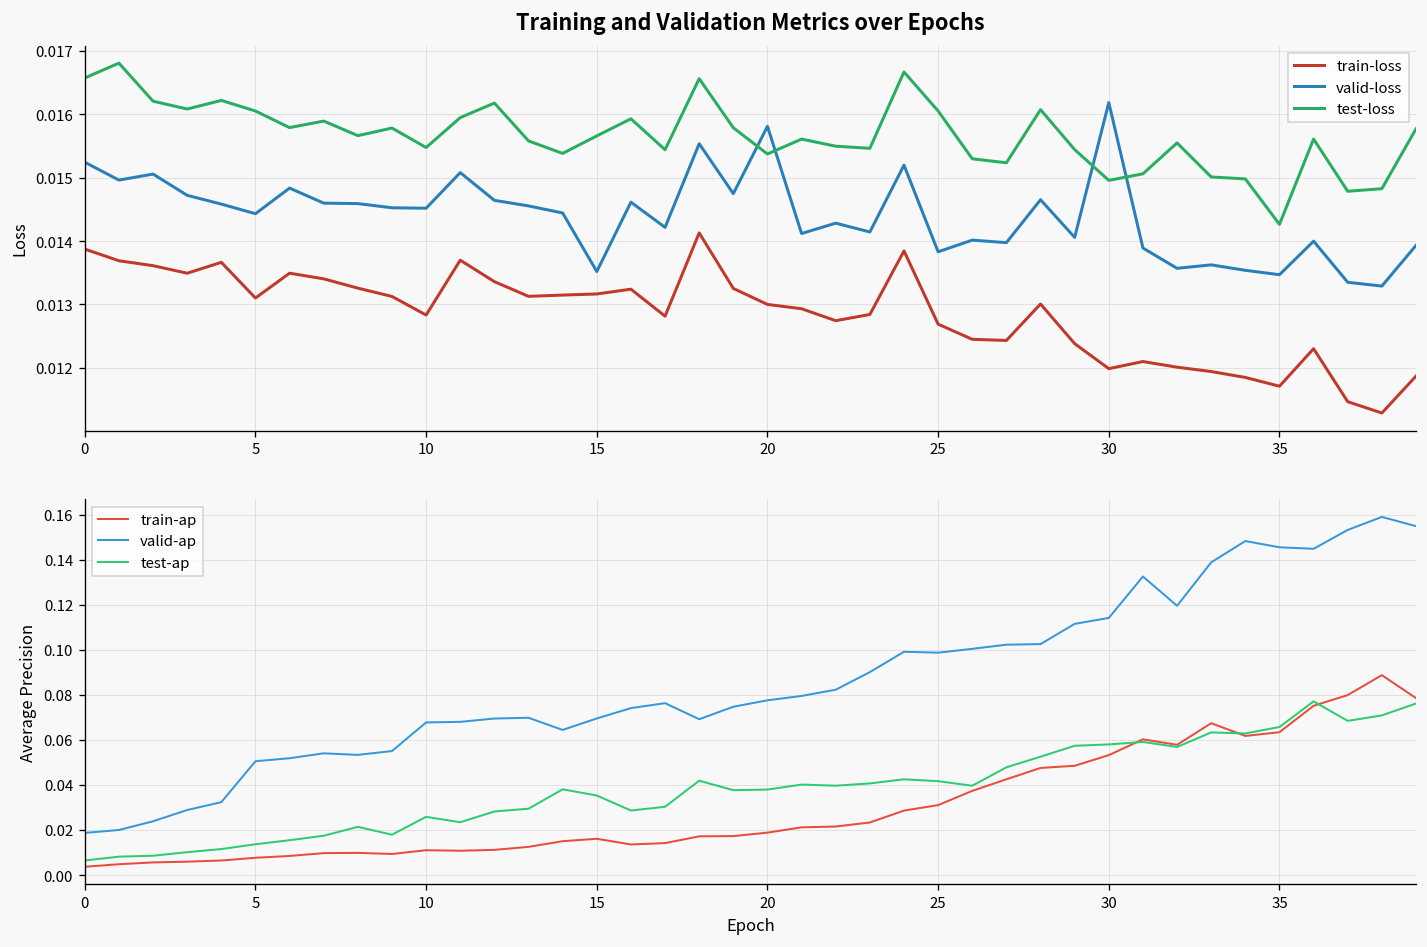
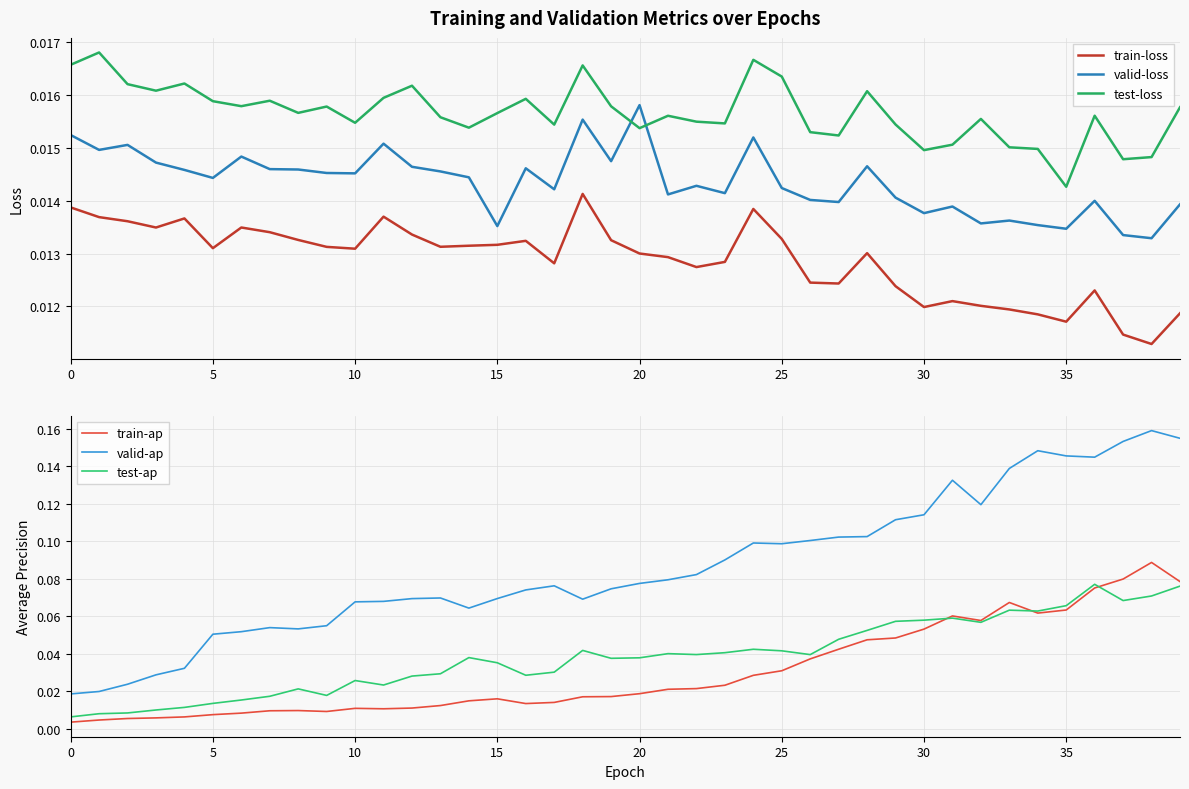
  {
    "Training and Validation Metrics over Epochs": {
      "train-loss": {
        "0": 0.0139,
        "5": 0.0131,
-       "10": 0.0128,
+       "10": 0.0131,
        "15": 0.0132,
        "20": 0.0130,
-       "25": 0.0127,
+       "25": 0.0133,
        "30": 0.0120,
        "35": 0.0117
      },
      "valid-loss": {
        "0": 0.0152,
        "5": 0.0144,
        "10": 0.0145,
        "15": 0.0135,
        "20": 0.0158,
-       "25": 0.0138,
-       "30": 0.0162,
+       "25": 0.0142,
+       "30": 0.0138,
        "35": 0.0135
      },
      "test-loss": {
        "0": 0.0166,
-       "5": 0.0161,
+       "5": 0.0159,
        "10": 0.0155,
        "15": 0.0157,
        "20": 0.0154,
-       "25": 0.0161,
+       "25": 0.0163,
        "30": 0.0150,
        "35": 0.0143
      }
    }
  }
